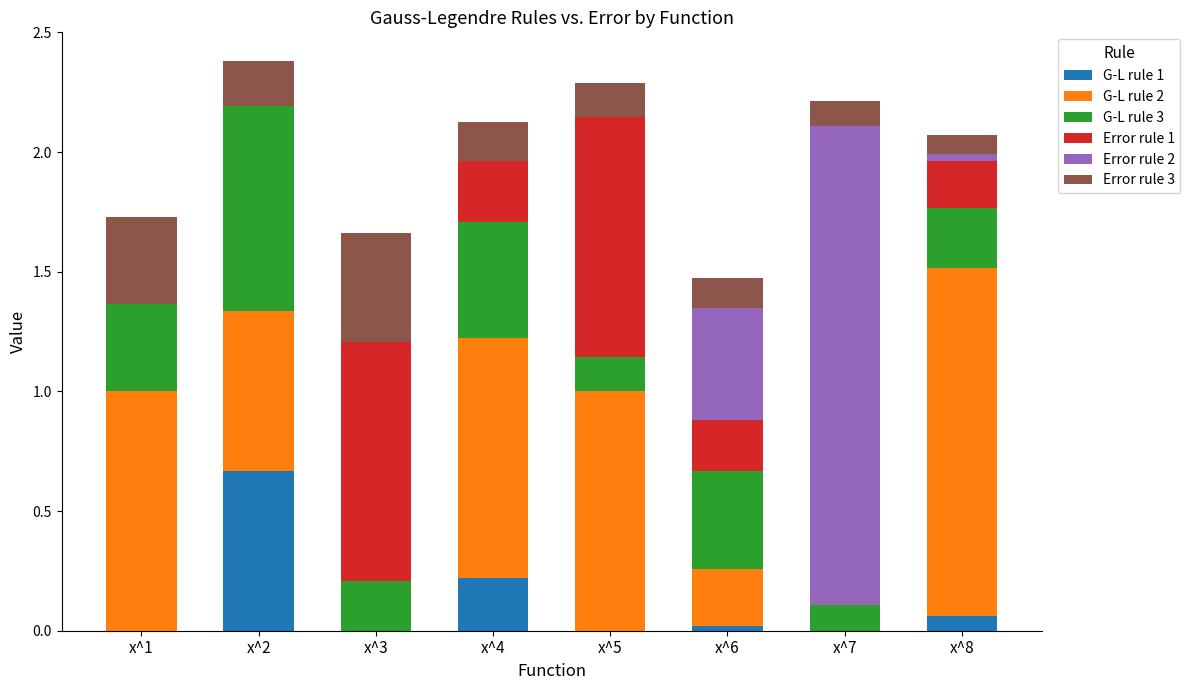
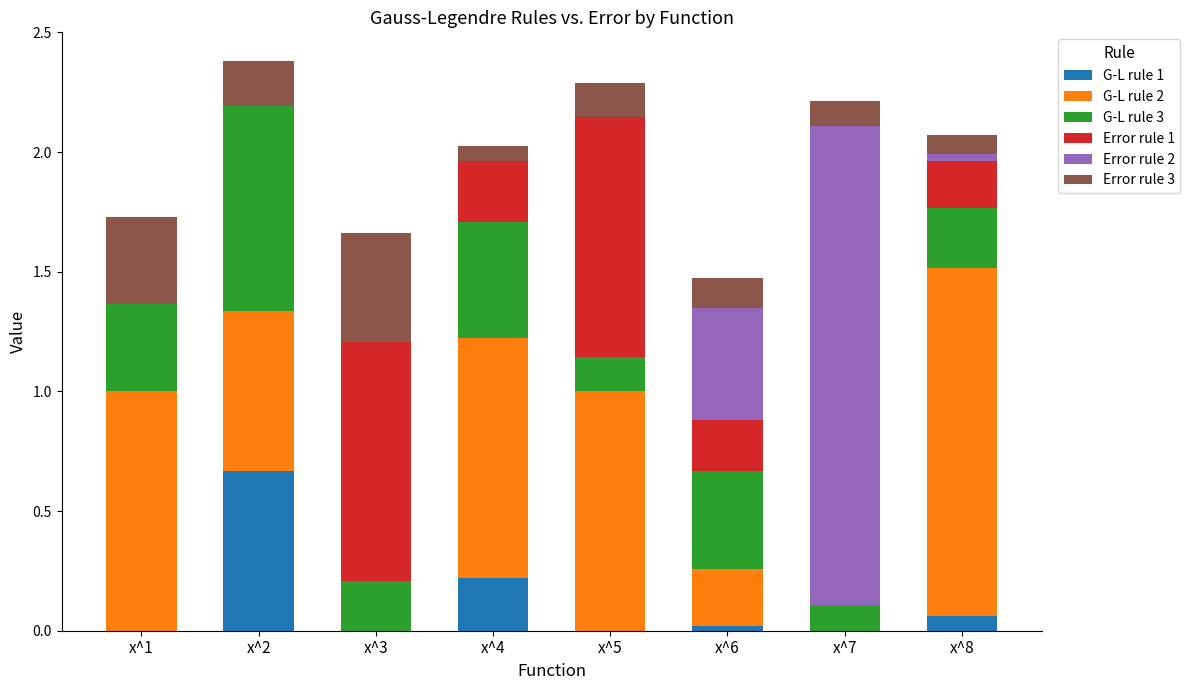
  {
    "G-L rule 1": {
      "x^1": 0.00,
      "x^2": 0.67,
      "x^3": 0.00,
      "x^4": 0.22,
      "x^5": 0.00,
      "x^6": 0.02,
      "x^7": 0.00,
      "x^8": 0.06
    },
    "G-L rule 2": {
      "x^1": 1.00,
      "x^2": 0.67,
      "x^3": 0.00,
      "x^4": 1.00,
      "x^5": 1.00,
      "x^6": 0.24,
      "x^7": 0.00,
      "x^8": 1.45
    },
    "G-L rule 3": {
      "x^1": 0.37,
      "x^2": 0.86,
      "x^3": 0.21,
      "x^4": 0.49,
      "x^5": 0.15,
      "x^6": 0.41,
      "x^7": 0.11,
      "x^8": 0.25
    },
    "Error rule 1": {
      "x^1": 0.00,
      "x^2": 0.00,
      "x^3": 1.00,
      "x^4": 0.26,
      "x^5": 1.00,
      "x^6": 0.21,
      "x^7": 0.00,
      "x^8": 0.20
    },
    "Error rule 2": {
      "x^1": 0.00,
      "x^2": 0.00,
      "x^3": 0.00,
      "x^4": 0.00,
      "x^5": 0.00,
      "x^6": 0.47,
      "x^7": 2.00,
      "x^8": 0.03
    },
    "Error rule 3": {
      "x^1": 0.37,
      "x^2": 0.19,
      "x^3": 0.46,
-     "x^4": 0.16,
+     "x^4": 0.06,
      "x^5": 0.15,
      "x^6": 0.12,
      "x^7": 0.11,
      "x^8": 0.08
    }
  }
